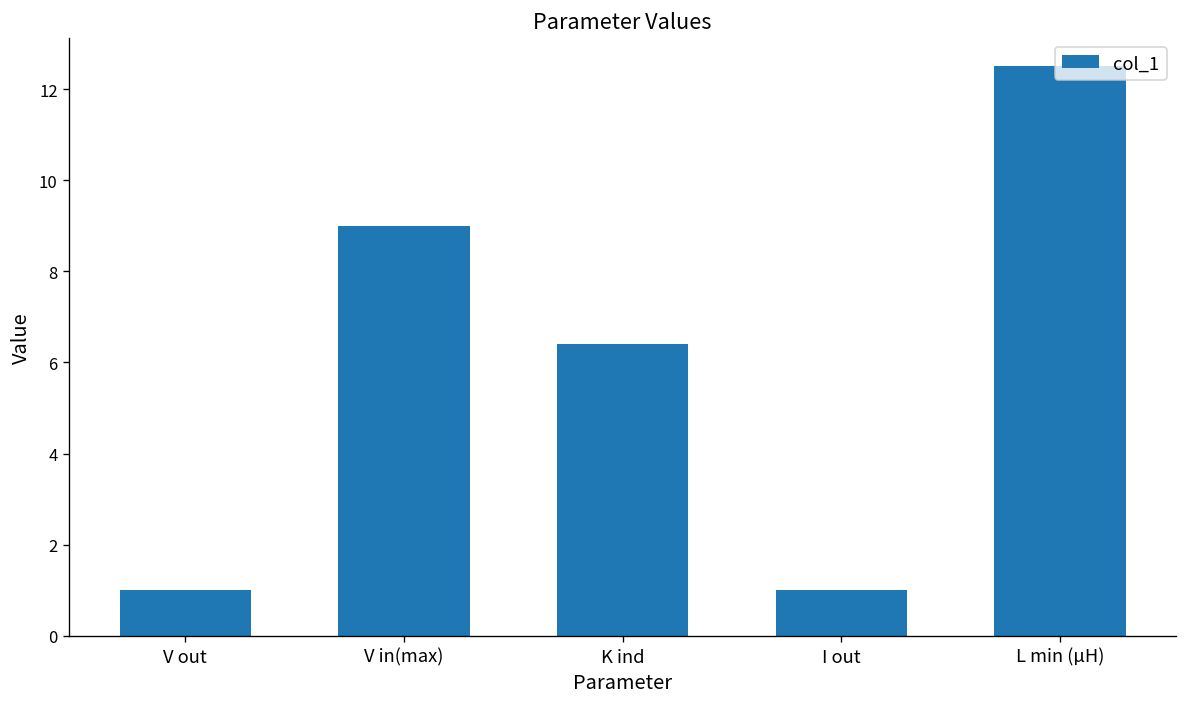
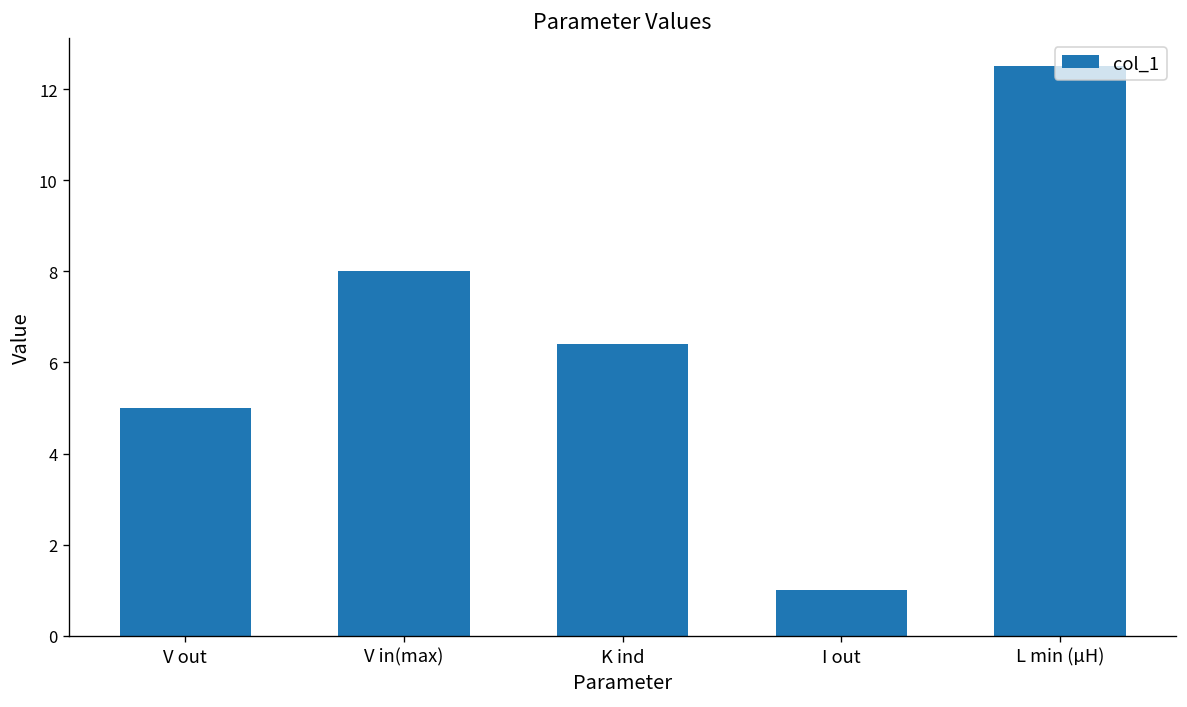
  {
-   "V out": 1,
-   "V in(max)": 9,
+   "V out": 5,
+   "V in(max)": 8,
    "K ind": 6.4,
    "I out": 1
  }
